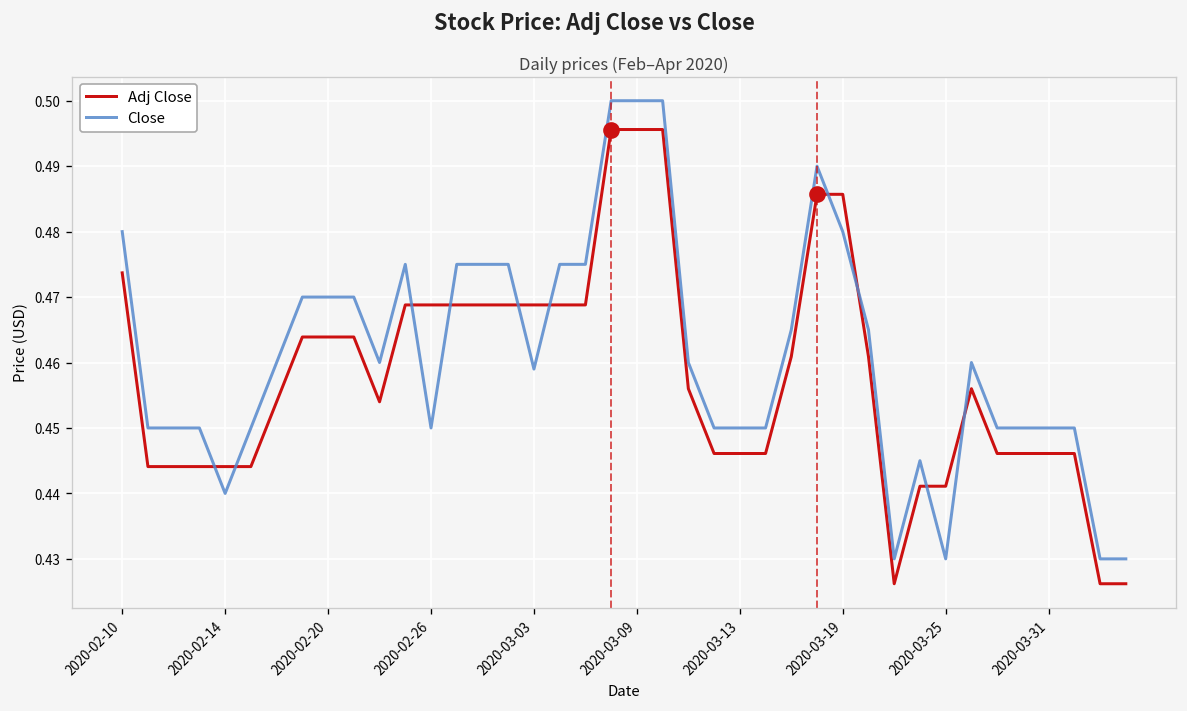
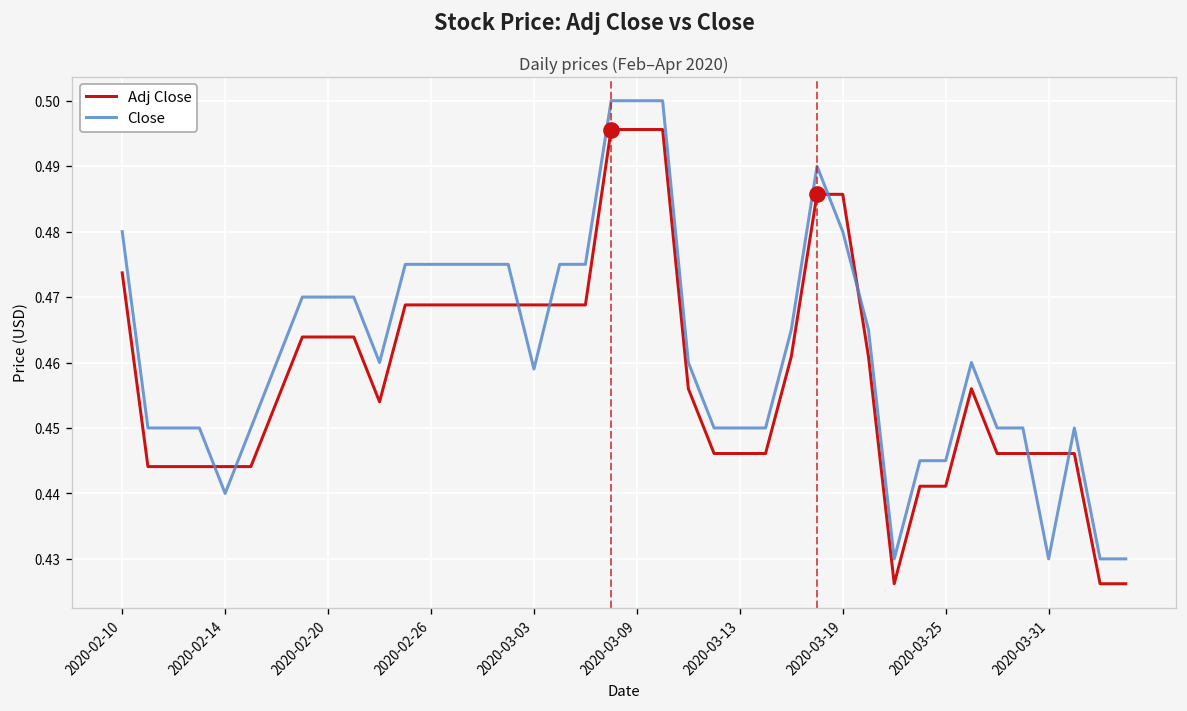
  {
    "Close": {
      "2020-02-10": 0.480,
      "2020-02-14": 0.440,
      "2020-02-20": 0.470,
-     "2020-02-26": 0.450,
+     "2020-02-26": 0.475,
      "2020-03-03": 0.459,
      "2020-03-09": 0.500,
      "2020-03-13": 0.450,
      "2020-03-19": 0.480,
-     "2020-03-25": 0.430,
-     "2020-03-31": 0.45
+     "2020-03-25": 0.445,
+     "2020-03-31": 0.43
    }
  }
